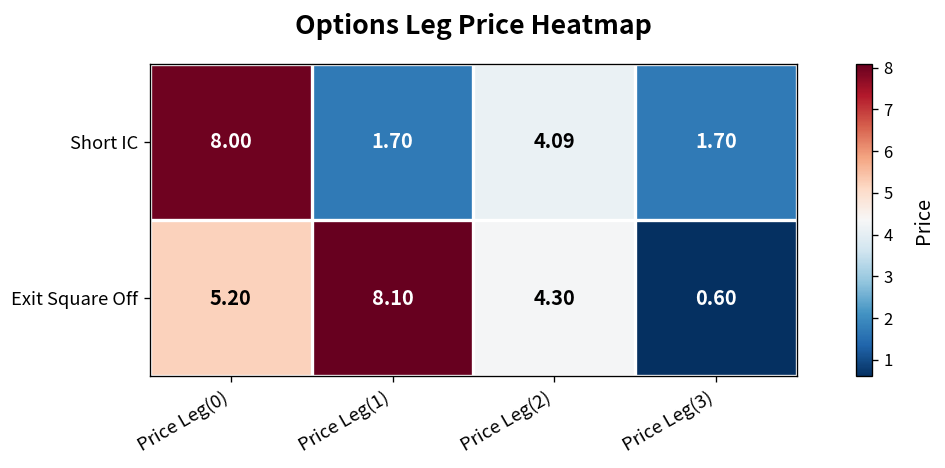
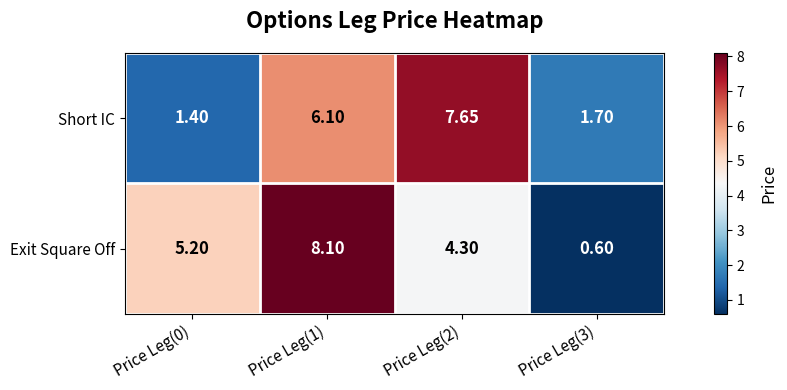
  {
    "Short IC": {
-     "Price Leg(0)": 8.00,
-     "Price Leg(1)": 1.70,
-     "Price Leg(2)": 4.09,
+     "Price Leg(0)": 1.40,
+     "Price Leg(1)": 6.10,
+     "Price Leg(2)": 7.65,
      "Price Leg(3)": 1.70
    },
    "Exit Square Off": {
      "Price Leg(0)": 5.20,
      "Price Leg(1)": 8.10,
      "Price Leg(2)": 4.30,
      "Price Leg(3)": 0.60
    }
  }
